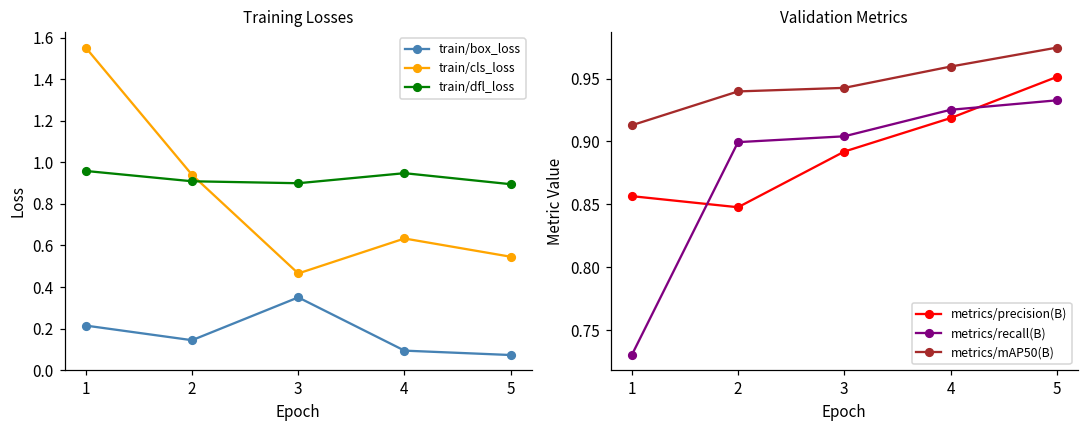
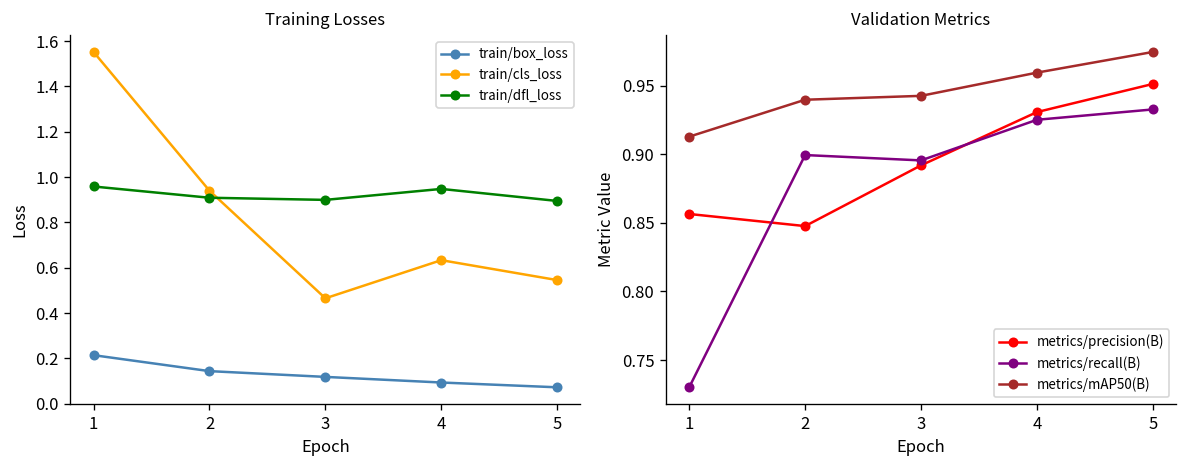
  {
    "Training Losses": {
      "train/box_loss": {
        "1": 0.21,
        "2": 0.14,
-       "3": 0.35,
+       "3": 0.12,
        "4": 0.09,
        "5": 0.07
      },
      "train/cls_loss": {
        "1": 1.55,
        "2": 0.94,
        "3": 0.47,
        "4": 0.63,
        "5": 0.55
      },
      "train/dfl_loss": {
        "1": 0.96,
        "2": 0.91,
        "3": 0.90,
        "4": 0.95,
        "5": 0.89
      }
    },
    "Validation Metrics": {
      "metrics/precision(B)": {
        "1": 0.857,
        "2": 0.848,
        "3": 0.892,
-       "4": 0.919,
+       "4": 0.931,
        "5": 0.951
      },
      "metrics/recall(B)": {
        "1": 0.730,
        "2": 0.899,
-       "3": 0.904,
+       "3": 0.896,
        "4": 0.925,
        "5": 0.933
      },
      "metrics/mAP50(B)": {
        "1": 0.913,
        "2": 0.940,
        "3": 0.943,
        "4": 0.960,
        "5": 0.975
      }
    }
  }
